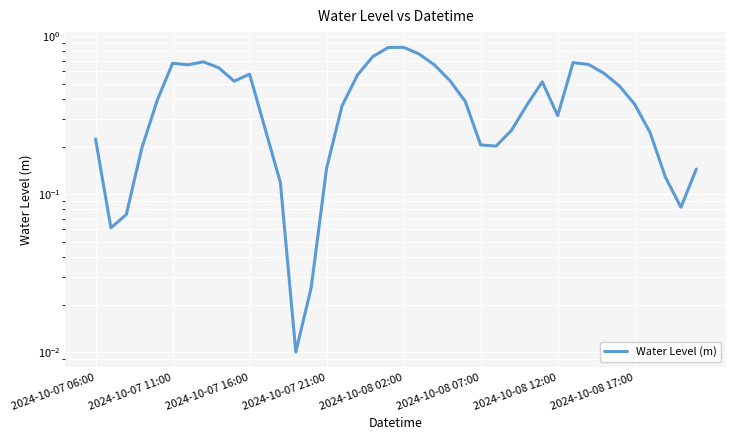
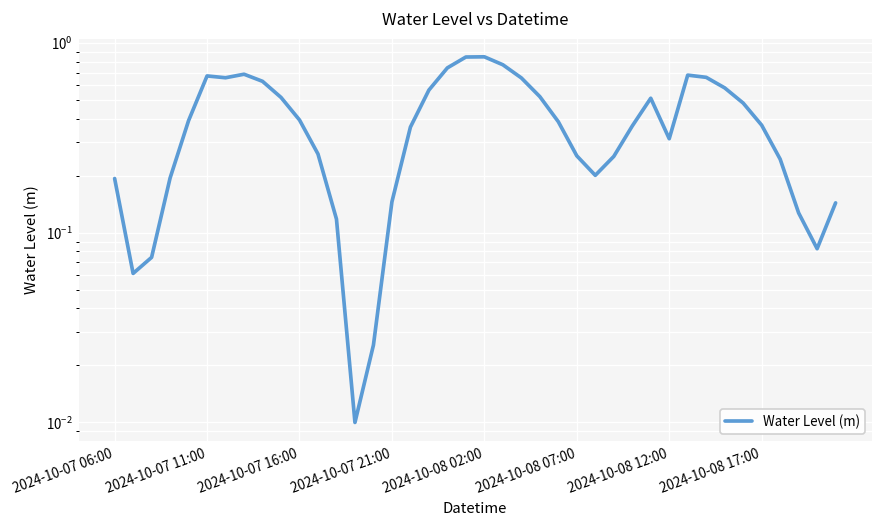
  {
-   "2024-10-07 06:00": 0.22,
+   "2024-10-07 06:00": 0.19,
    "2024-10-07 11:00": 0.67,
-   "2024-10-07 16:00": 0.57,
+   "2024-10-07 16:00": 0.39,
    "2024-10-07 21:00": 0.15,
    "2024-10-08 02:00": 0.8,
-   "2024-10-08 07:00": 0.20,
+   "2024-10-08 07:00": 0.25,
    "2024-10-08 12:00": 0.31,
    "2024-10-08 17:00": 0.37
  }
